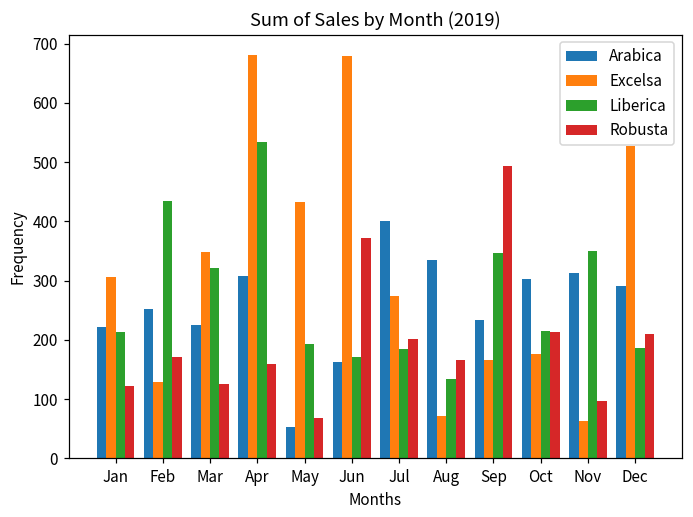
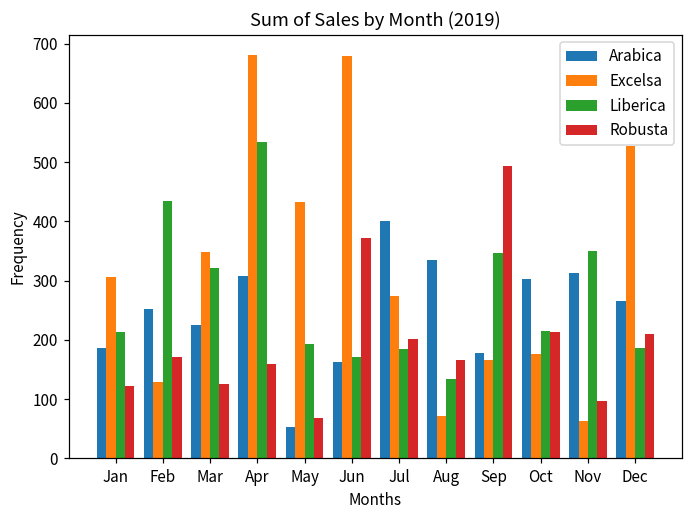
  {
    "Arabica": {
-     "Jan": 220,
+     "Jan": 190,
      "Feb": 250,
      "Mar": 220,
      "Apr": 310,
      "May": 50,
      "Jun": 160,
      "Jul": 400,
      "Aug": 330,
-     "Sep": 230,
+     "Sep": 180,
      "Oct": 300,
      "Nov": 310,
-     "Dec": 290
+     "Dec": 270
    },
    "Excelsa": {
      "Jan": 310,
      "Feb": 130,
      "Mar": 350,
      "Apr": 680,
      "May": 430,
      "Jun": 680,
      "Jul": 270,
      "Aug": 70,
      "Sep": 170,
      "Oct": 180,
      "Nov": 60,
      "Dec": 530
    },
    "Liberica": {
      "Jan": 210,
      "Feb": 430,
      "Mar": 320,
      "Apr": 530,
      "May": 190,
      "Jun": 170,
      "Jul": 180,
      "Aug": 130,
      "Sep": 350,
      "Oct": 220,
      "Nov": 350,
      "Dec": 190
    },
    "Robusta": {
      "Jan": 120,
      "Feb": 170,
      "Mar": 130,
      "Apr": 160,
      "May": 70,
      "Jun": 370,
      "Jul": 200,
      "Aug": 170,
      "Sep": 490,
      "Oct": 210,
      "Nov": 100,
      "Dec": 210
    }
  }
